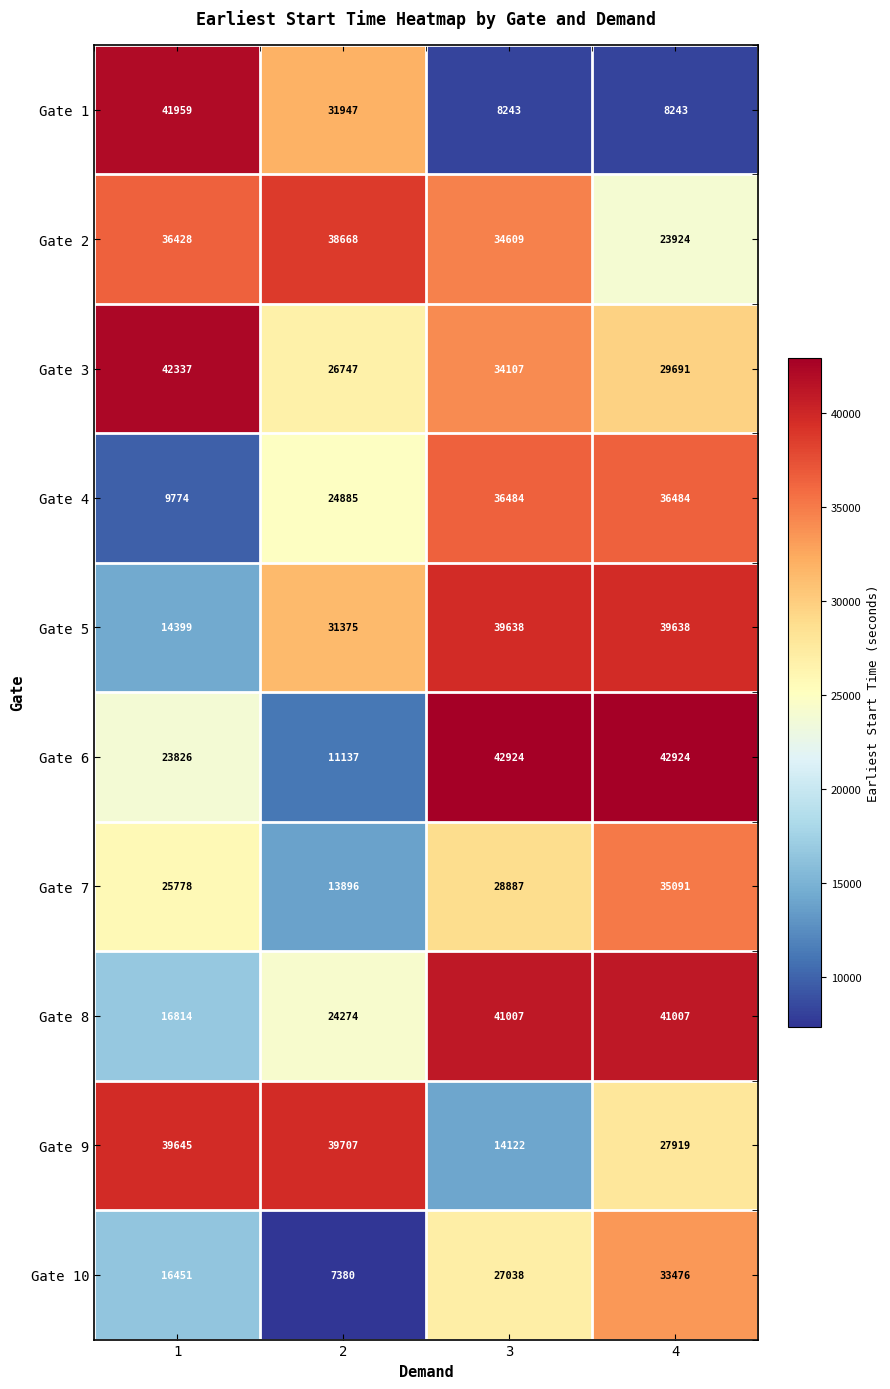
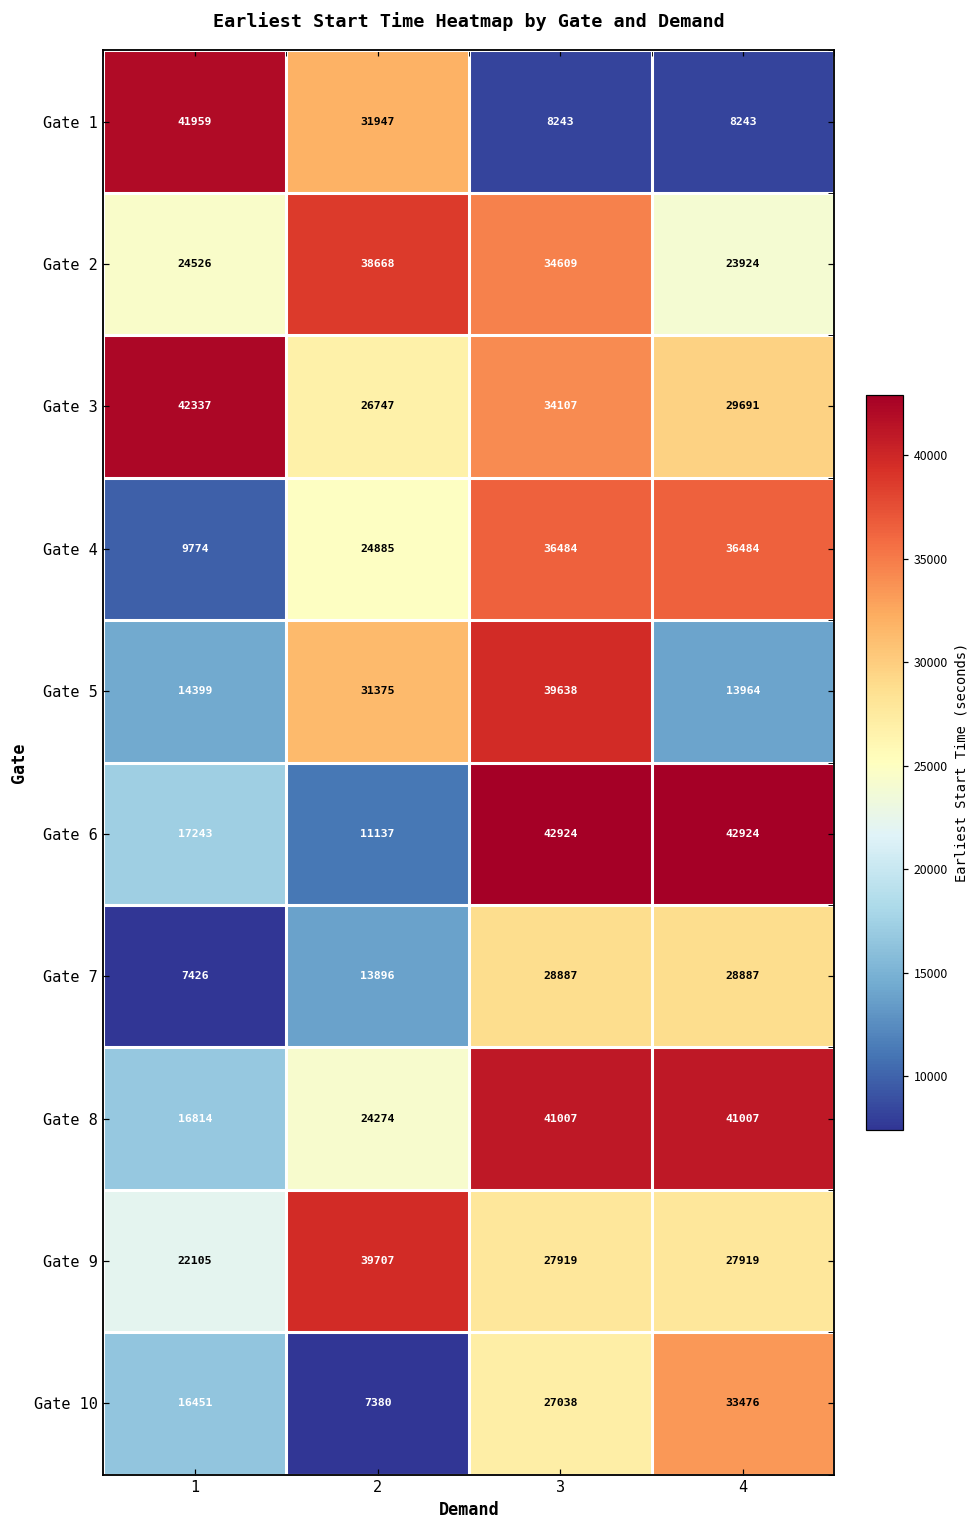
  {
    "Gate 1": {
      "1": 41959,
      "2": 31947,
      "3": 8243,
      "4": 8243
    },
    "Gate 2": {
-     "1": 36428,
+     "1": 24526,
      "2": 38668,
      "3": 34609,
      "4": 23924
    },
    "Gate 3": {
      "1": 42337,
      "2": 26747,
      "3": 34107,
      "4": 29691
    },
    "Gate 4": {
      "1": 9774,
      "2": 24885,
      "3": 36484,
      "4": 36484
    },
    "Gate 5": {
      "1": 14399,
      "2": 31375,
      "3": 39638,
-     "4": 39638
+     "4": 13964
    },
    "Gate 6": {
-     "1": 23826,
+     "1": 17243,
      "2": 11137,
      "3": 42924,
      "4": 42924
    },
    "Gate 7": {
-     "1": 25778,
+     "1": 7426,
      "2": 13896,
      "3": 28887,
-     "4": 35091
+     "4": 28887
    },
    "Gate 8": {
      "1": 16814,
      "2": 24274,
      "3": 41007,
      "4": 41007
    },
    "Gate 9": {
-     "1": 39645,
+     "1": 22105,
      "2": 39707,
-     "3": 14122,
+     "3": 27919,
      "4": 27919
    },
    "Gate 10": {
      "1": 16451,
      "2": 7380,
      "3": 27038,
      "4": 33476
    }
  }
